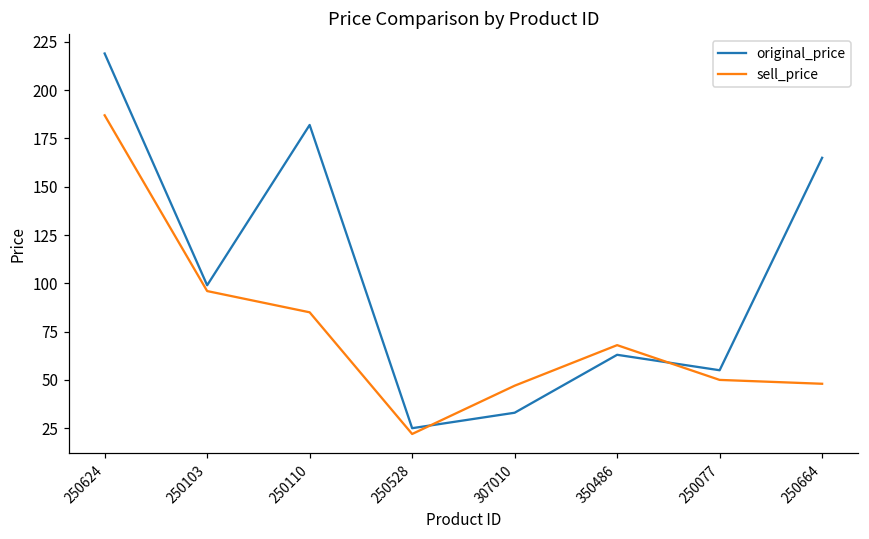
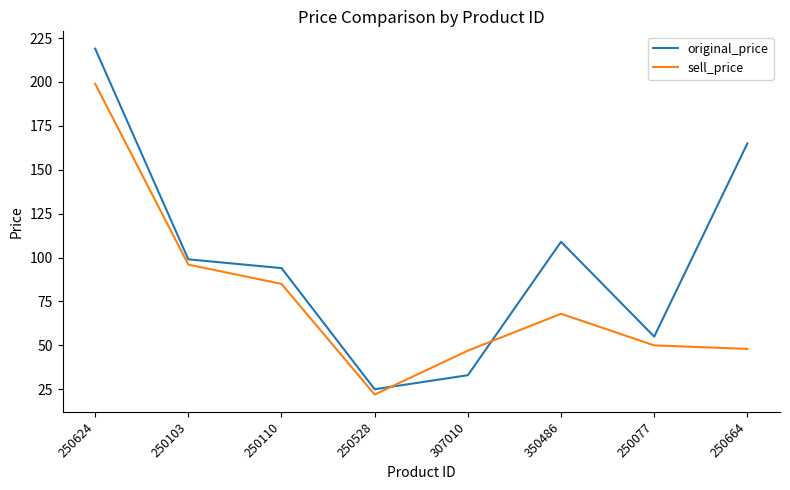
  {
    "original_price": {
      "250624": 219,
      "250103": 99,
-     "250110": 182,
+     "250110": 94,
      "250528": 25,
      "307010": 33,
-     "350486": 63,
+     "350486": 109,
      "250077": 55,
      "250664": 165
    },
    "sell_price": {
-     "250624": 187,
+     "250624": 199,
      "250103": 96,
      "250110": 85,
      "250528": 22,
      "307010": 47,
      "350486": 68,
      "250077": 50,
      "250664": 48
    }
  }
